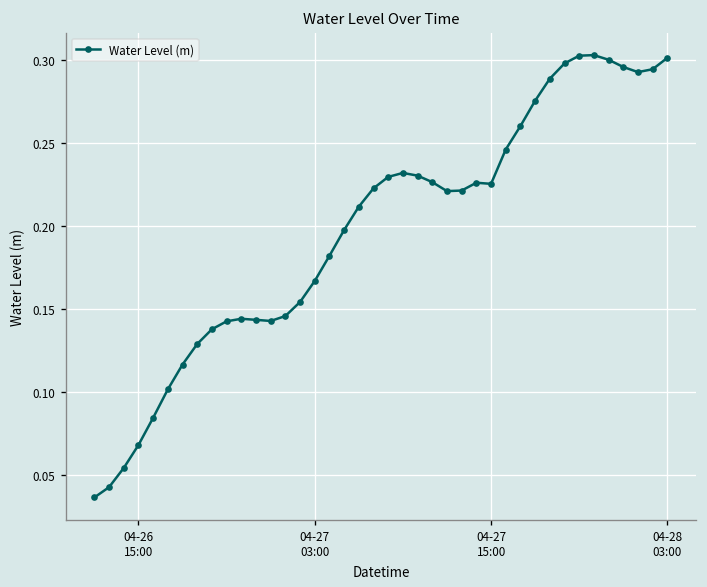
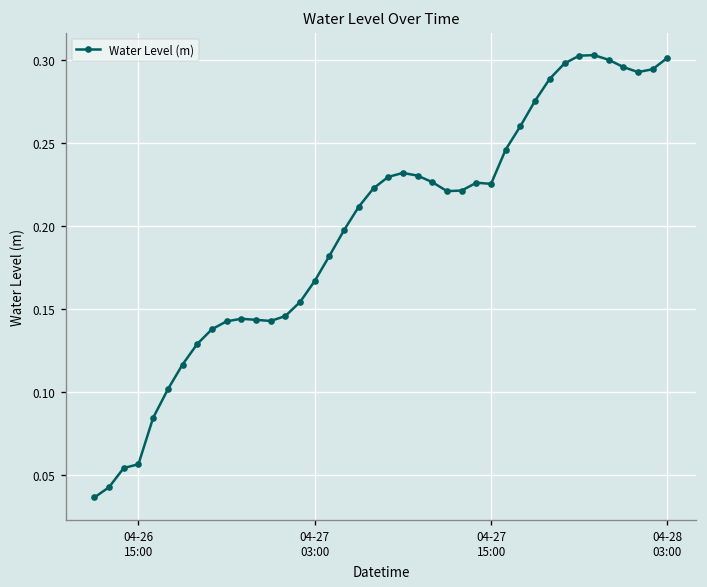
  {
-   "04-26 15:00": 0.068,
+   "04-26 15:00": 0.056,
    "04-27 03:00": 0.167,
    "04-27 15:00": 0.225,
    "04-28 03:00": 0.301
  }
